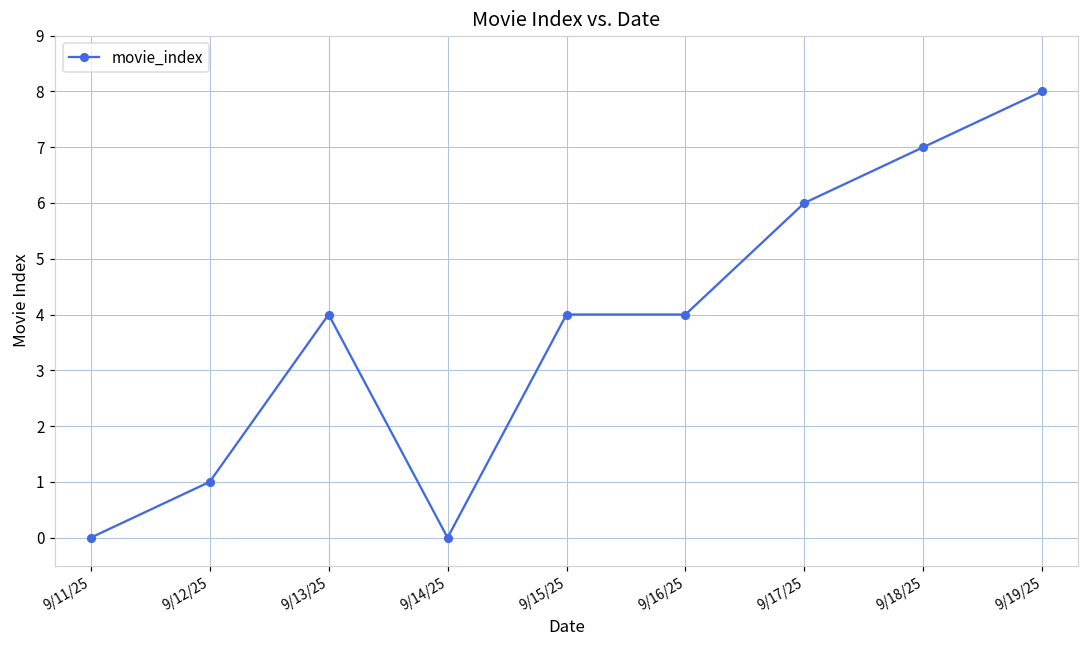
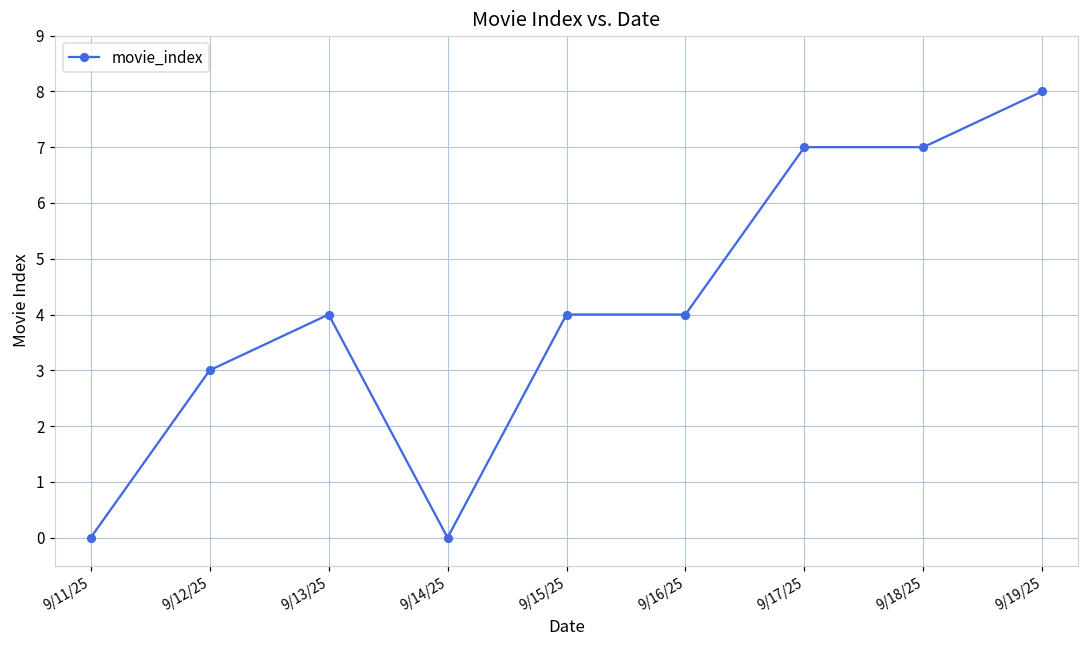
  {
    "9/11/25": 0,
-   "9/12/25": 1,
+   "9/12/25": 3,
    "9/13/25": 4,
    "9/14/25": 0,
    "9/15/25": 4,
    "9/16/25": 4,
-   "9/17/25": 6,
+   "9/17/25": 7,
    "9/18/25": 7,
    "9/19/25": 8
  }
